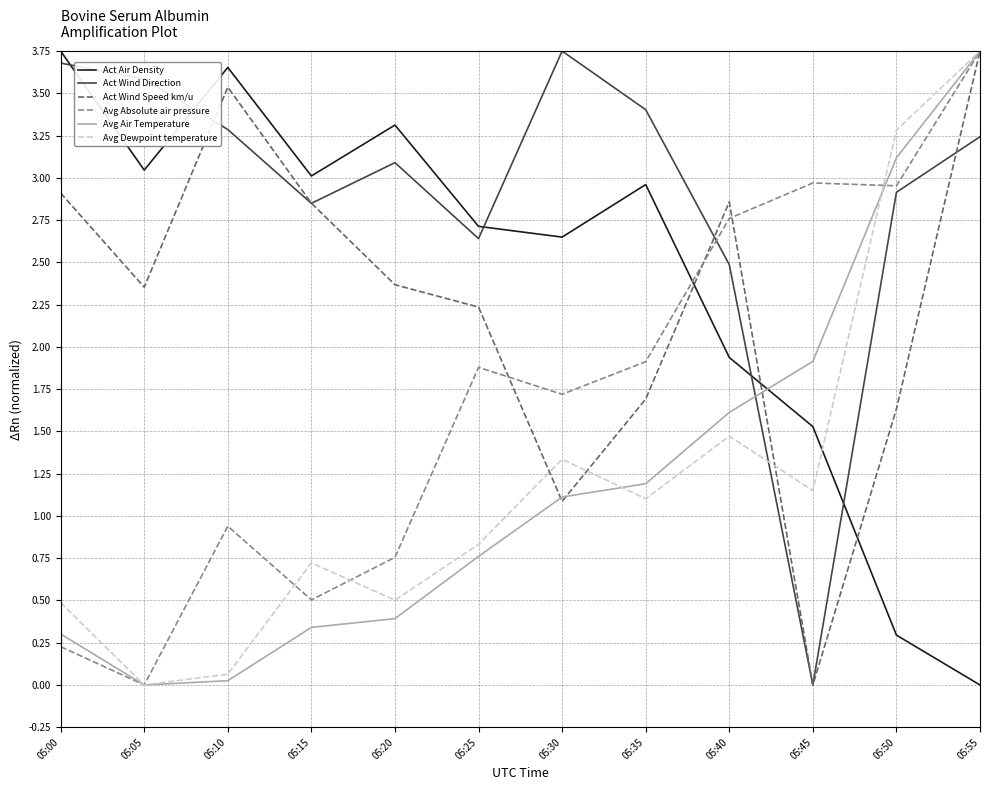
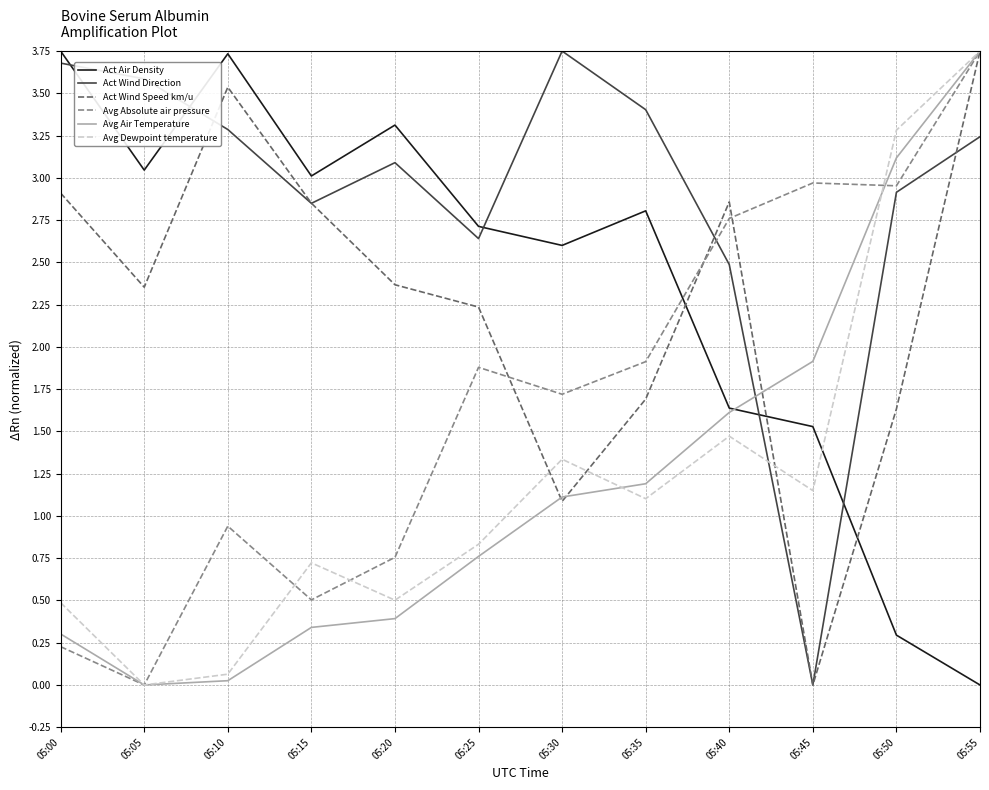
  {
    "Act Air Density": {
      "05:00": 3.75,
      "05:05": 3.05,
-     "05:10": 3.65,
+     "05:10": 3.73,
      "05:15": 3.01,
      "05:20": 3.31,
      "05:25": 2.71,
-     "05:30": 2.65,
-     "05:35": 2.96,
-     "05:40": 1.94,
+     "05:30": 2.60,
+     "05:35": 2.80,
+     "05:40": 1.64,
      "05:45": 1.53,
      "05:50": 0.29,
      "05:55": 0.00
    }
  }
